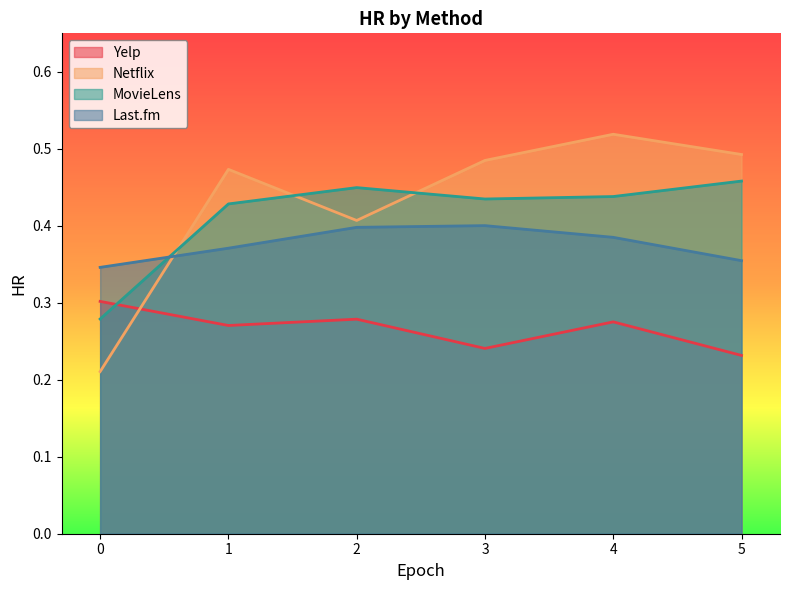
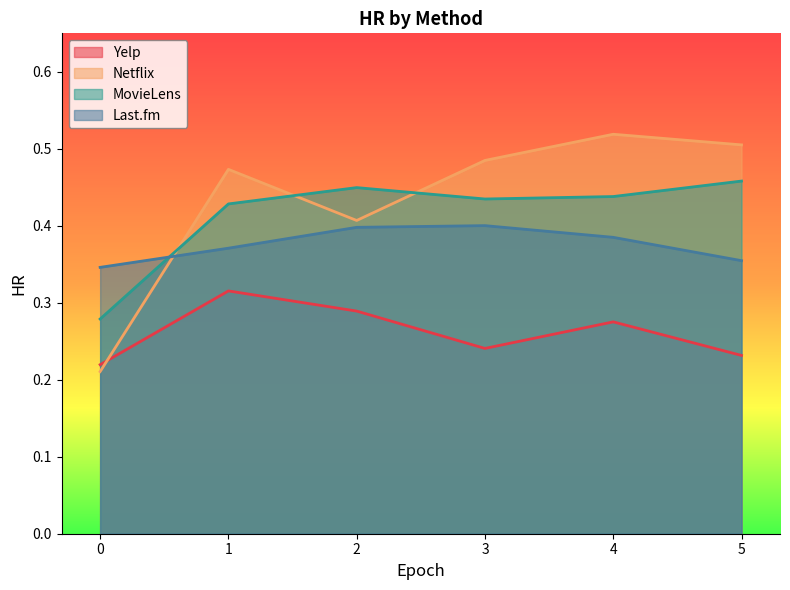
  {
    "Yelp": {
-     "0": 0.30,
-     "1": 0.27,
-     "2": 0.28,
+     "0": 0.22,
+     "1": 0.32,
+     "2": 0.29,
      "3": 0.24,
      "4": 0.28,
      "5": 0.23
    },
    "Netflix": {
      "0": 0.21,
      "1": 0.47,
      "2": 0.41,
      "3": 0.48,
      "4": 0.52,
-     "5": 0.49
+     "5": 0.51
    }
  }
